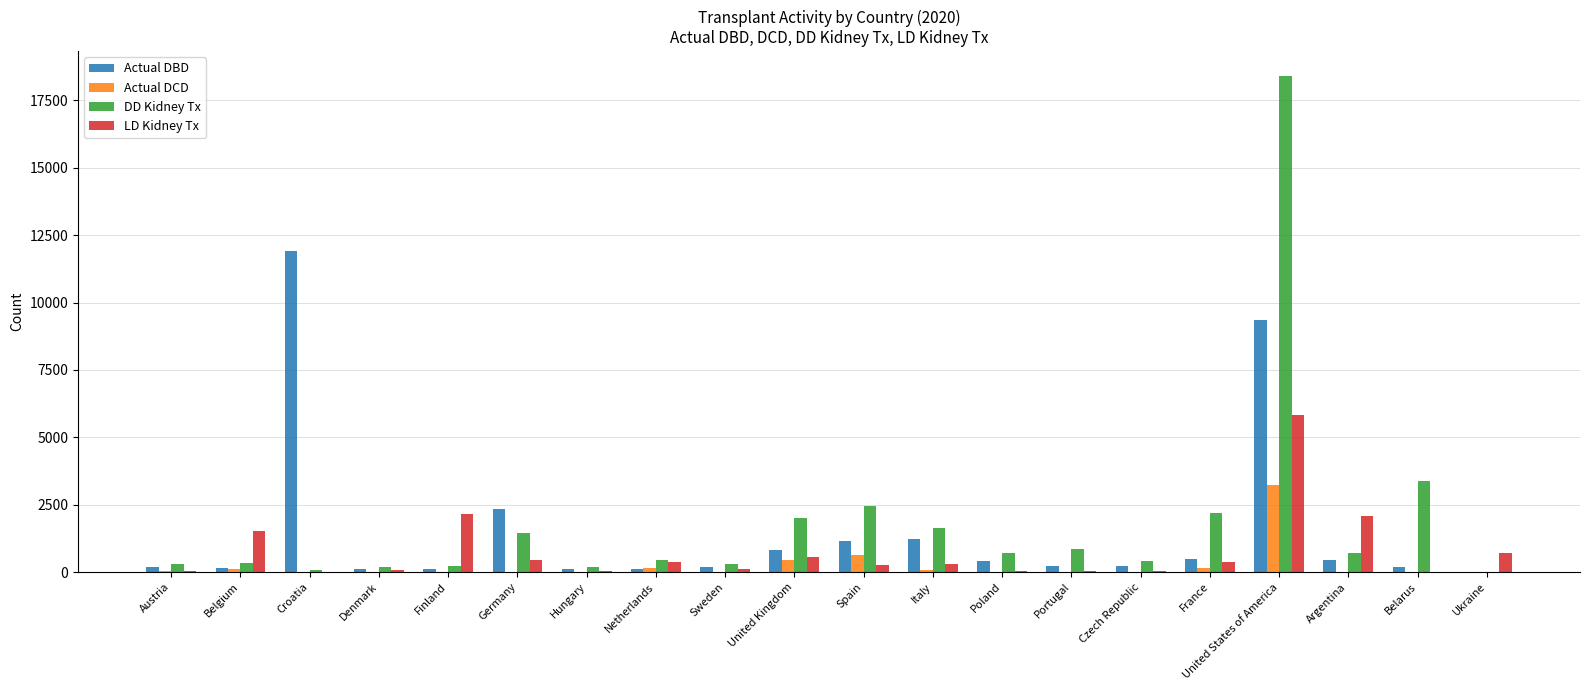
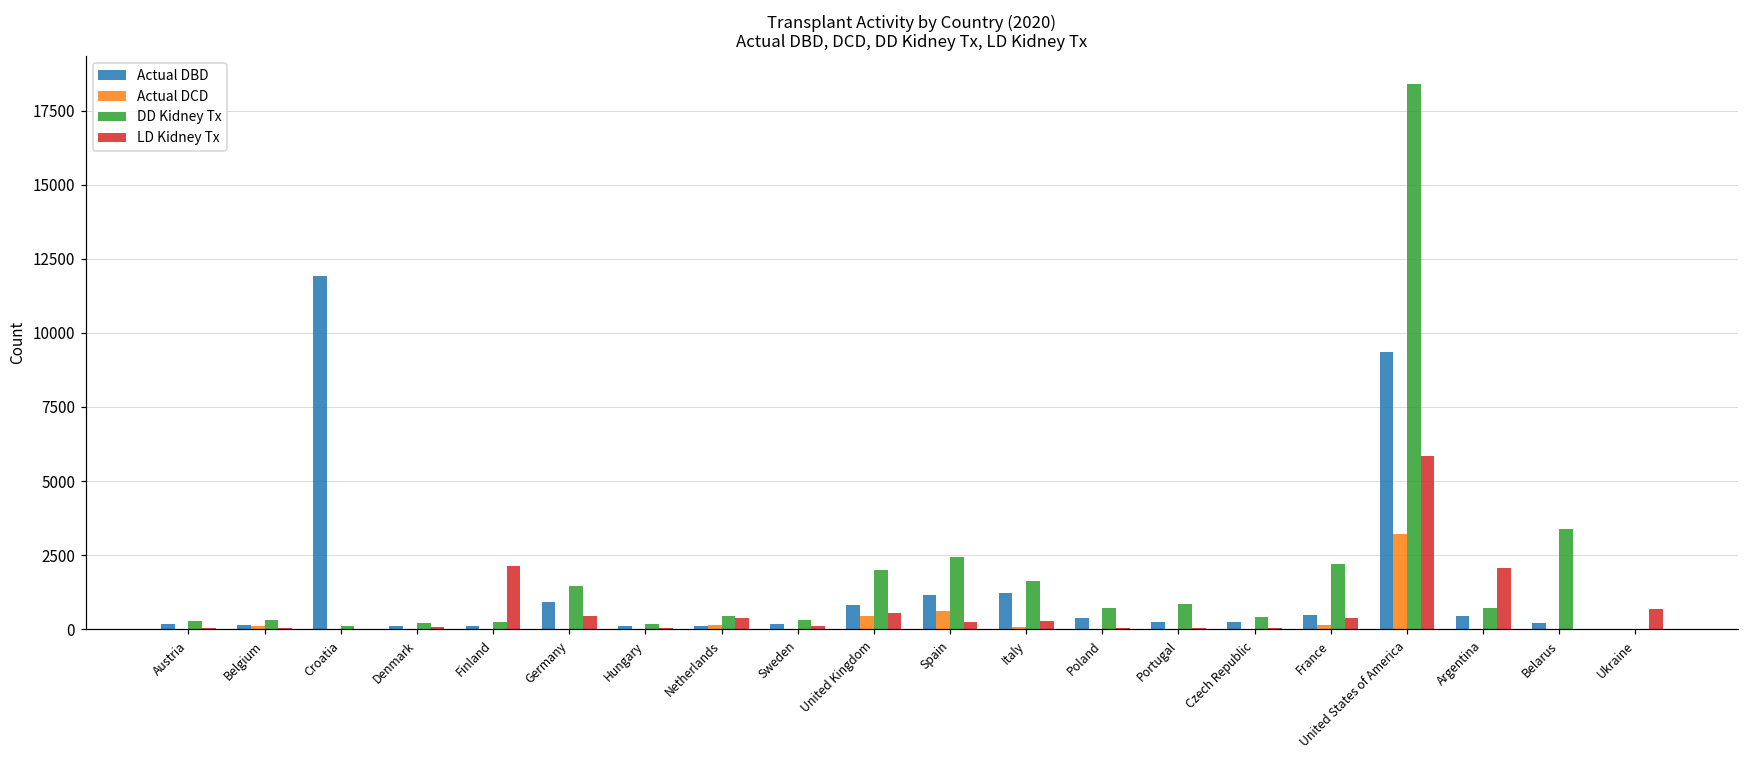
  {
    "Actual DBD": {
      "Austria": 200,
      "Belgium": 100,
      "Croatia": 11900,
      "Denmark": 100,
      "Finland": 100,
-     "Germany": 2300,
+     "Germany": 900,
      "Hungary": 100,
      "Netherlands": 100,
      "Sweden": 200,
      "United Kingdom": 800,
      "Spain": 1200,
      "Italy": 1200,
      "Poland": 400,
      "Portugal": 200,
      "Czech Republic": 200,
      "France": 500,
      "United States of America": 9400,
      "Argentina": 400,
      "Belarus": 200
    },
    "Actual DCD": {
      "Belgium": 100,
      "Croatia": 0,
      "Denmark": 0,
      "Finland": 0,
      "Germany": 0,
      "Hungary": 0,
      "Netherlands": 200,
      "United Kingdom": 400,
      "Spain": 600,
      "Poland": 0,
      "France": 200,
      "United States of America": 3200,
      "Argentina": 0,
      "Belarus": 0,
      "Ukraine": 0
    },
    "DD Kidney Tx": {
      "Austria": 300,
      "Belgium": 300,
      "Croatia": 100,
      "Denmark": 200,
      "Finland": 200,
      "Germany": 1500,
      "Hungary": 200,
      "Netherlands": 400,
      "Sweden": 300,
      "United Kingdom": 2000,
      "Spain": 2400,
      "Italy": 1600,
      "Poland": 700,
      "Portugal": 800,
      "Czech Republic": 400,
      "France": 2200,
      "United States of America": 18400,
      "Argentina": 700,
      "Belarus": 3400
    },
    "LD Kidney Tx": {
-     "Belgium": 1500,
+     "Belgium": 0,
      "Finland": 2100,
      "Germany": 500,
      "Netherlands": 400,
      "Sweden": 100,
      "United Kingdom": 600,
      "Spain": 300,
      "Italy": 300,
      "France": 400,
      "United States of America": 5800,
      "Argentina": 2100,
      "Ukraine": 700
    }
  }
